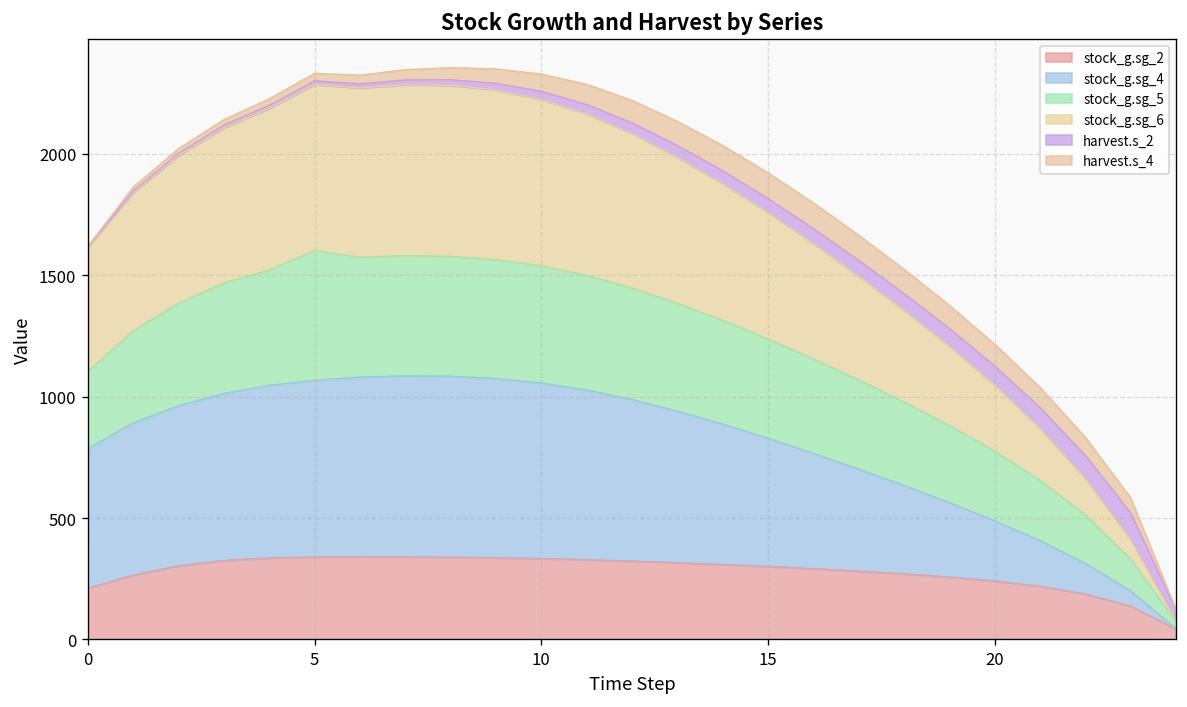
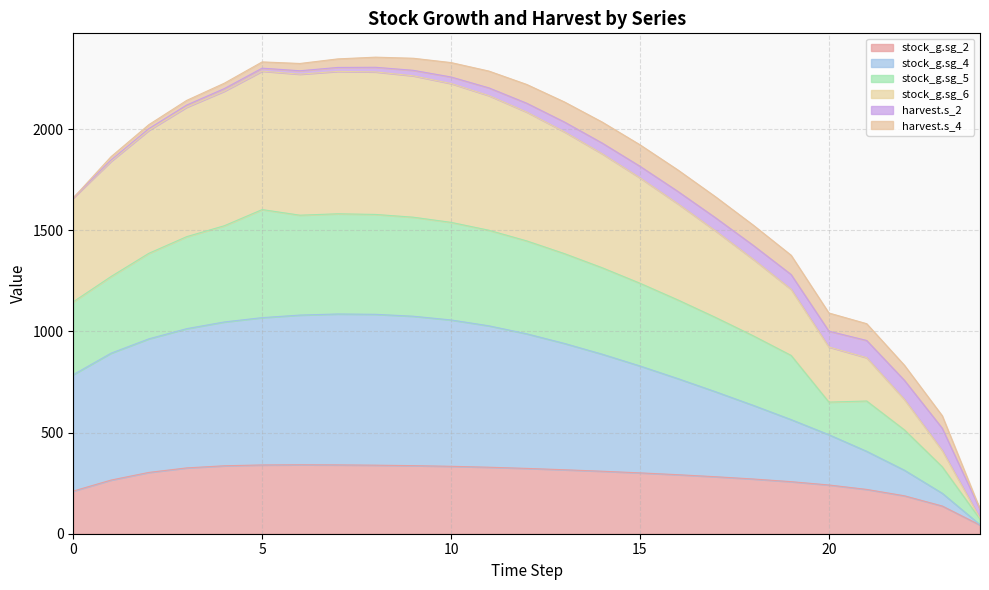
  {
    "stock_g.sg_5": {
-     "0": 320,
+     "0": 360,
      "5": 530,
      "10": 480,
      "15": 410,
-     "20": 290
+     "20": 160
    }
  }
